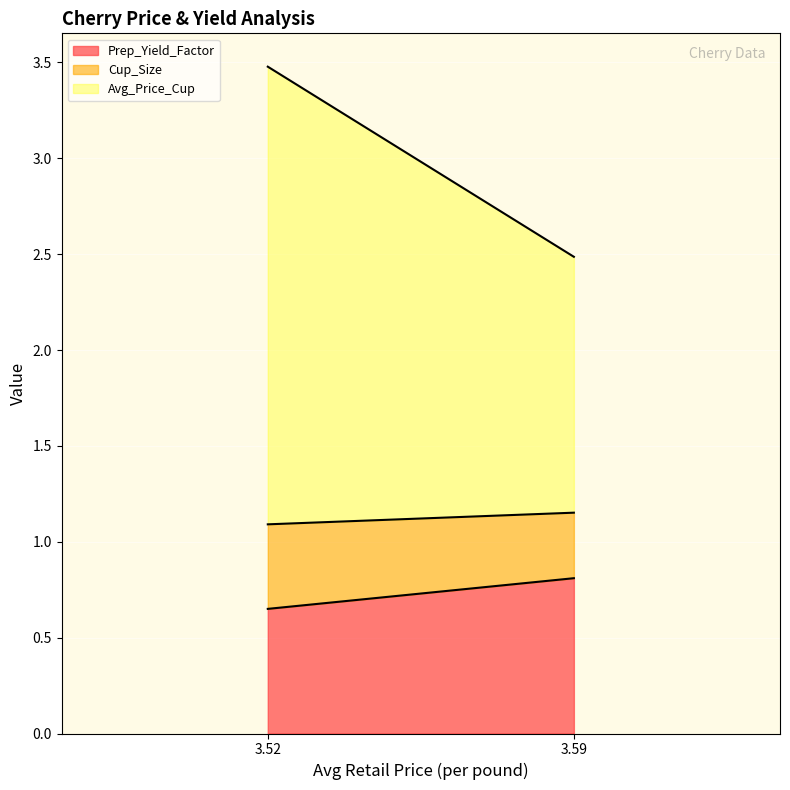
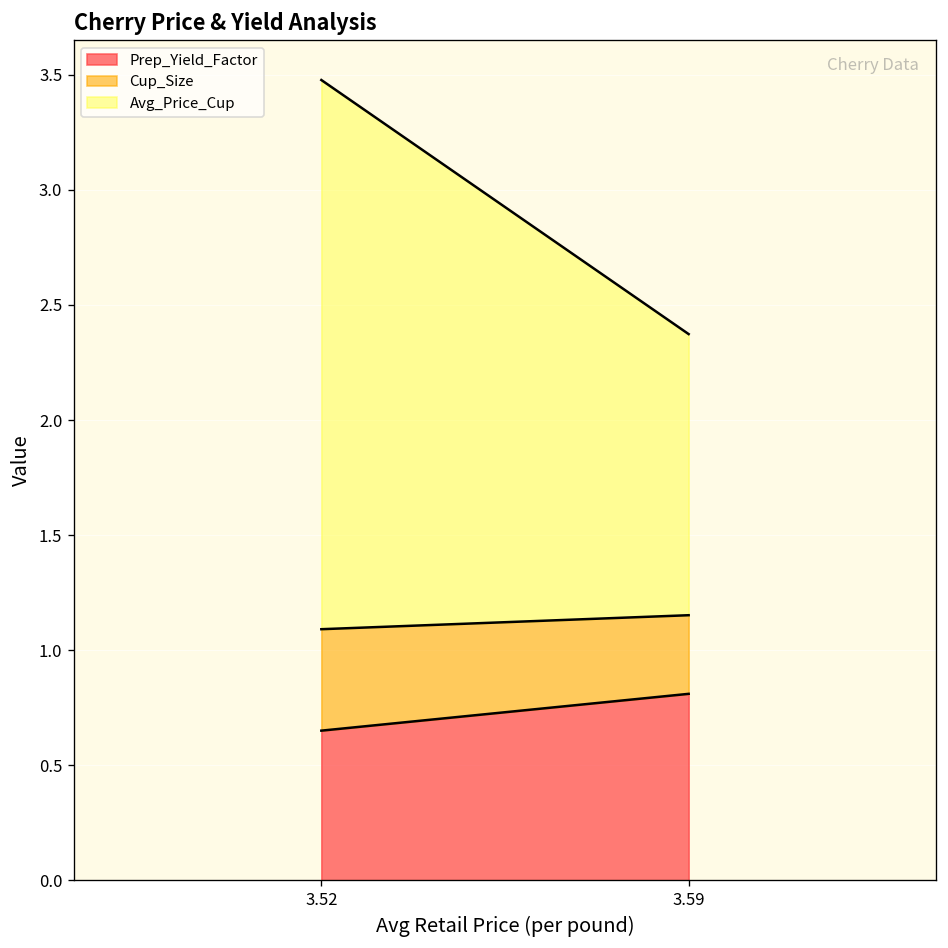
  {
    "Prep_Yield_Factor": {
      "3.52": 0.65,
      "3.59": 0.81
    },
    "Cup_Size": {
      "3.52": 0.44,
      "3.59": 0.34
    },
    "Avg_Price_Cup": {
      "3.52": 2.39,
-     "3.59": 1.33
+     "3.59": 1.22
    }
  }
